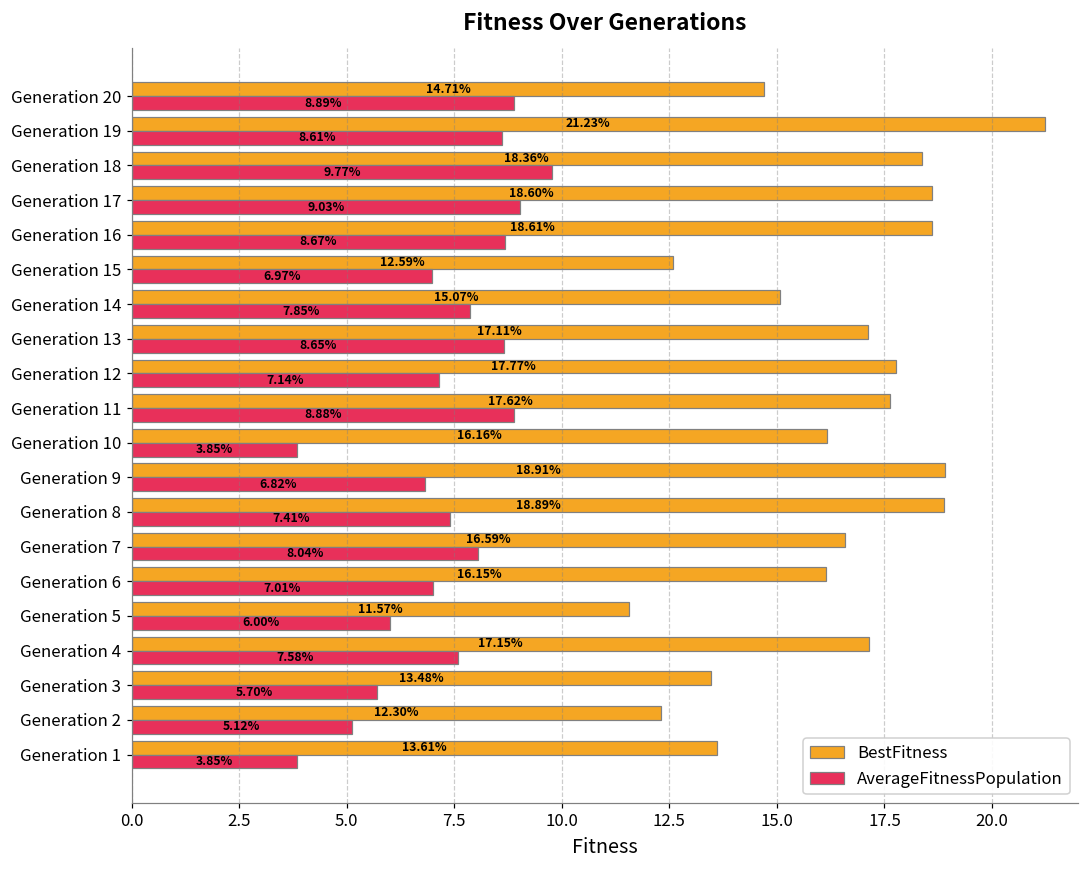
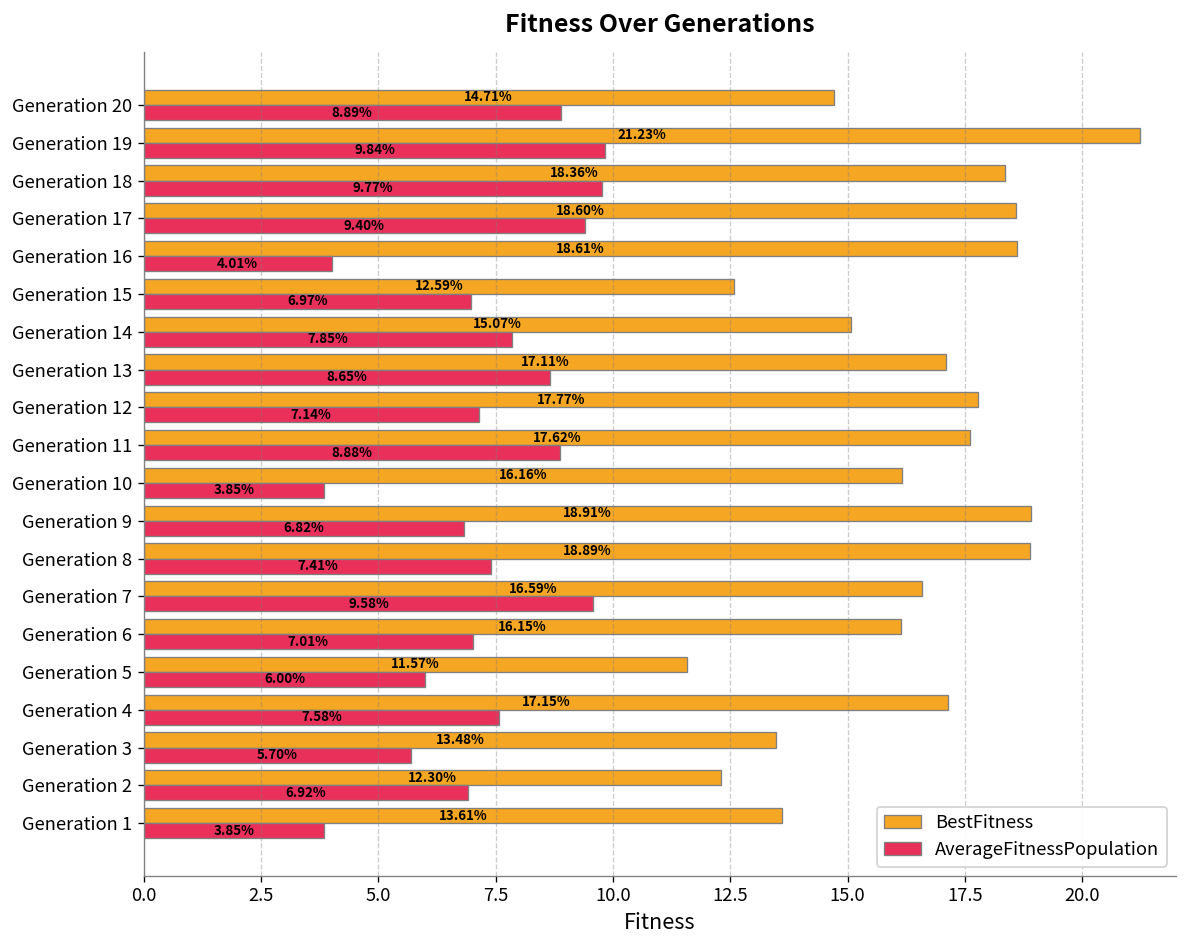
  {
    "BestFitness": {
      "Generation 20": "14.71%",
      "Generation 19": "21.23%",
      "Generation 18": "18.36%",
      "Generation 17": "18.60%",
      "Generation 16": "18.61%",
      "Generation 15": "12.59%",
      "Generation 14": "15.07%",
      "Generation 13": "17.11%",
      "Generation 12": "17.77%",
      "Generation 11": "17.62%",
      "Generation 10": "16.16%",
      "Generation 9": "18.91%",
      "Generation 8": "18.89%",
      "Generation 7": "16.59%",
      "Generation 6": "16.15%",
      "Generation 5": "11.57%",
      "Generation 4": "17.15%",
      "Generation 3": "13.48%",
      "Generation 2": "12.30%",
      "Generation 1": "13.61%"
    },
    "AverageFitnessPopulation": {
      "Generation 20": "8.89%",
-     "Generation 19": "8.61%",
+     "Generation 19": "9.84%",
      "Generation 18": "9.77%",
-     "Generation 17": "9.03%",
-     "Generation 16": "8.67%",
+     "Generation 17": "9.40%",
+     "Generation 16": "4.01%",
      "Generation 15": "6.97%",
      "Generation 14": "7.85%",
      "Generation 13": "8.65%",
      "Generation 12": "7.14%",
      "Generation 11": "8.88%",
      "Generation 10": "3.85%",
      "Generation 9": "6.82%",
      "Generation 8": "7.41%",
-     "Generation 7": "8.04%",
+     "Generation 7": "9.58%",
      "Generation 6": "7.01%",
      "Generation 5": "6.00%",
      "Generation 4": "7.58%",
      "Generation 3": "5.70%",
-     "Generation 2": "5.12%",
+     "Generation 2": "6.92%",
      "Generation 1": "3.85%"
    }
  }
